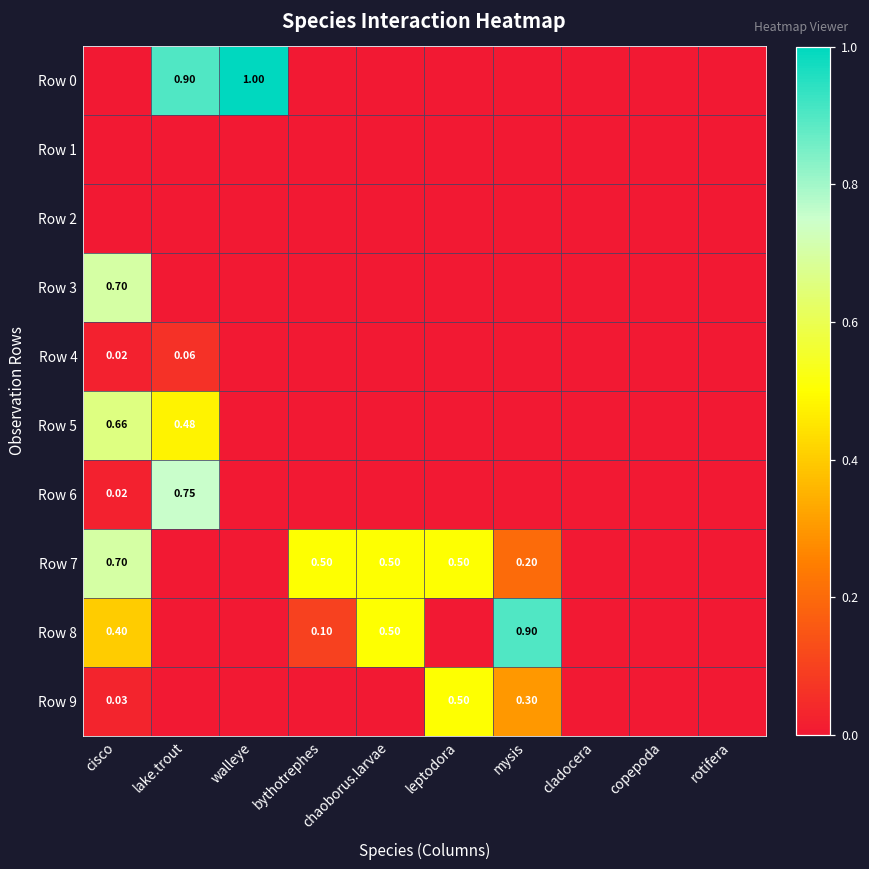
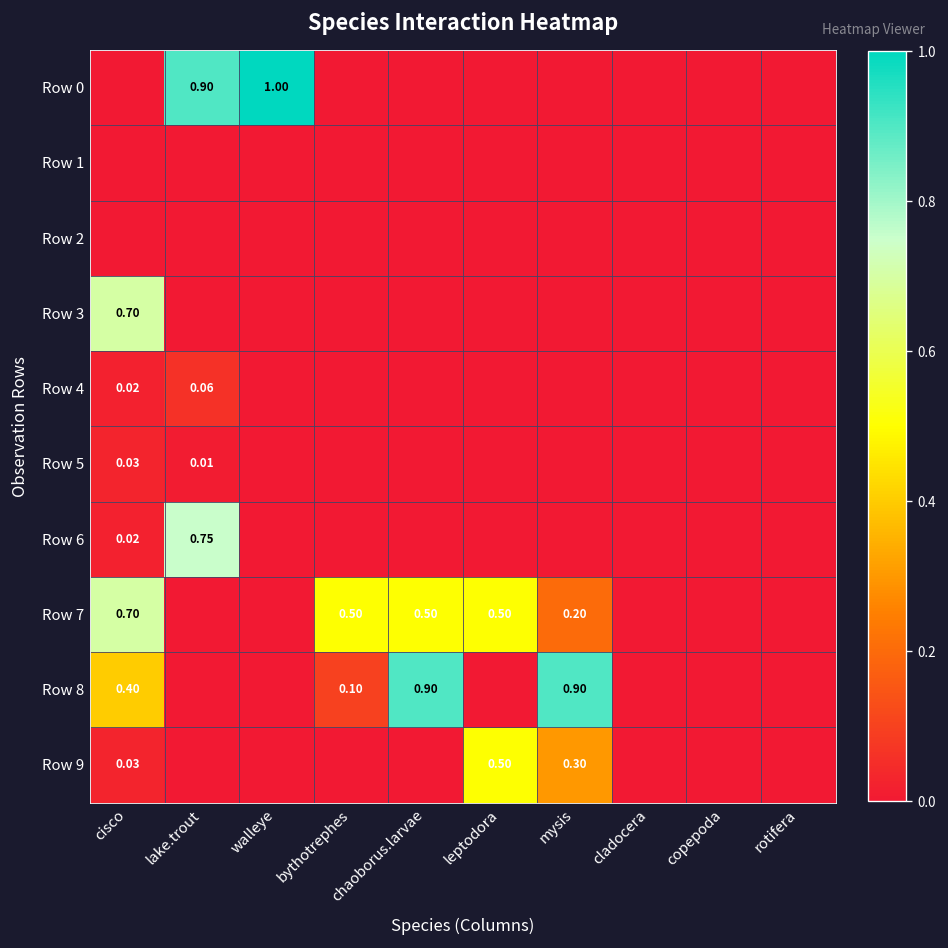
  {
    "Row 0": {
      "lake.trout": 0.90,
      "walleye": 1.00
    },
    "Row 3": {
      "cisco": 0.70
    },
    "Row 4": {
      "cisco": 0.02,
      "lake.trout": 0.06
    },
    "Row 5": {
-     "cisco": 0.66,
-     "lake.trout": 0.48
+     "cisco": 0.03,
+     "lake.trout": 0.01
    },
    "Row 6": {
      "cisco": 0.02,
      "lake.trout": 0.75
    },
    "Row 7": {
      "cisco": 0.70,
      "bythotrephes": 0.50,
      "chaoborus.larvae": 0.50,
      "leptodora": 0.50,
      "mysis": 0.20
    },
    "Row 8": {
      "cisco": 0.40,
      "bythotrephes": 0.10,
-     "chaoborus.larvae": 0.50,
+     "chaoborus.larvae": 0.90,
      "mysis": 0.90
    },
    "Row 9": {
      "cisco": 0.03,
      "leptodora": 0.50,
      "mysis": 0.30
    }
  }
